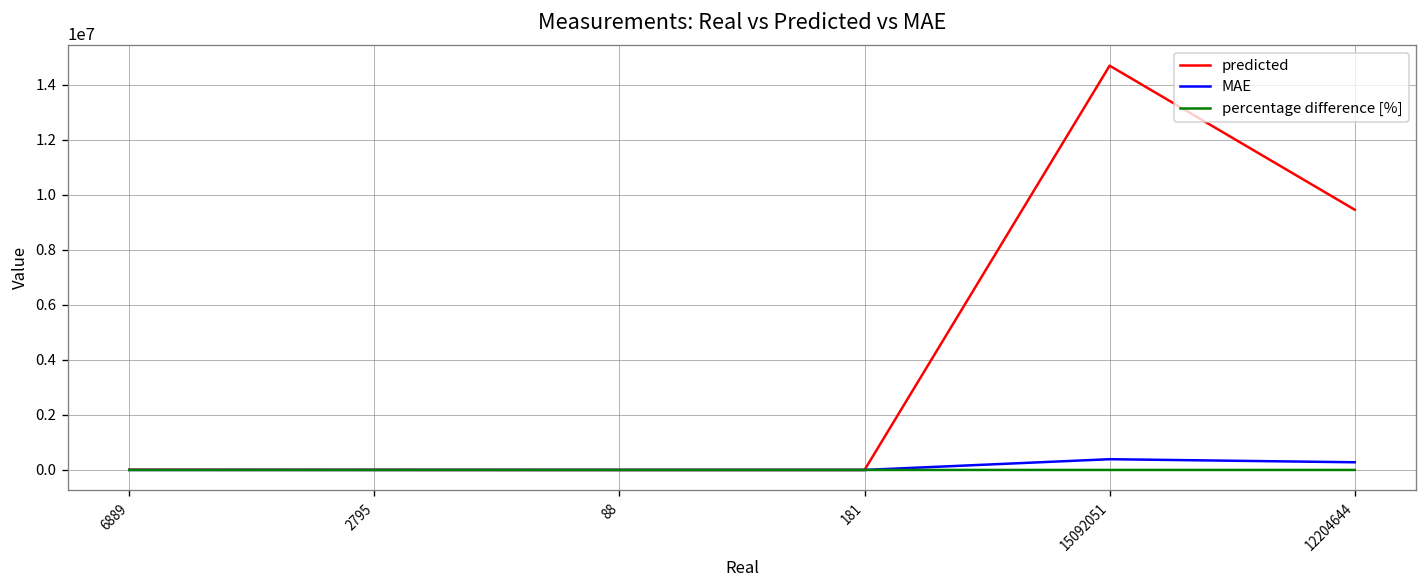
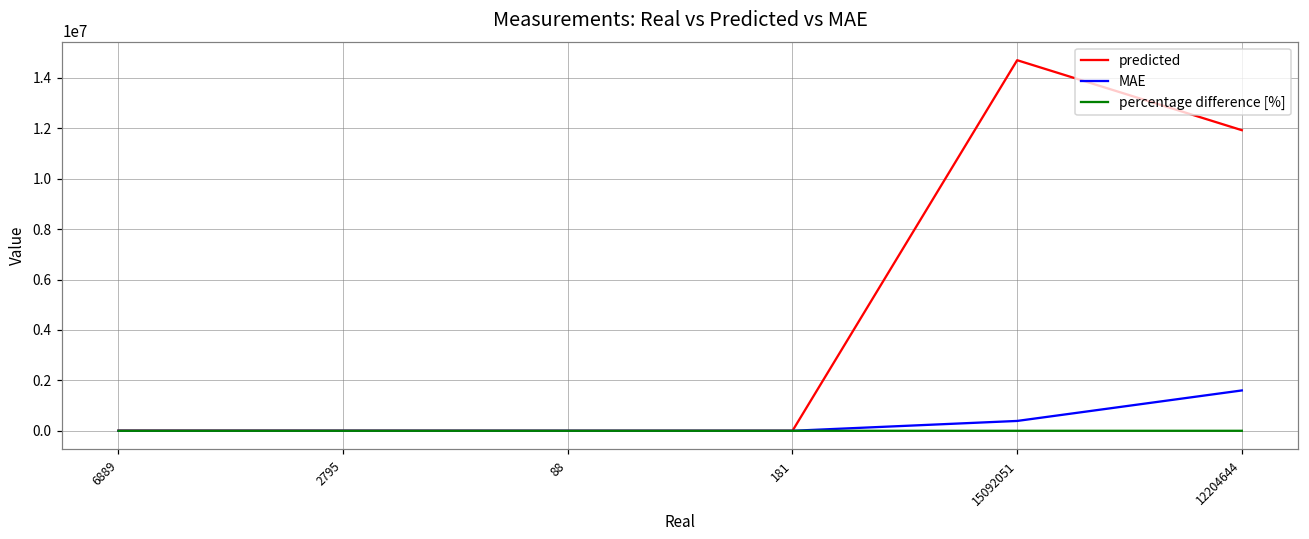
  {
    "predicted": {
      "15092051": 14700000,
-     "12204644": 9500000
+     "12204644": 11900000
    },
    "MAE": {
      "15092051": 400000,
-     "12204644": 300000
+     "12204644": 1600000
    },
    "percentage difference [%]": {
      "15092051": 0,
      "12204644": 0
    }
  }
